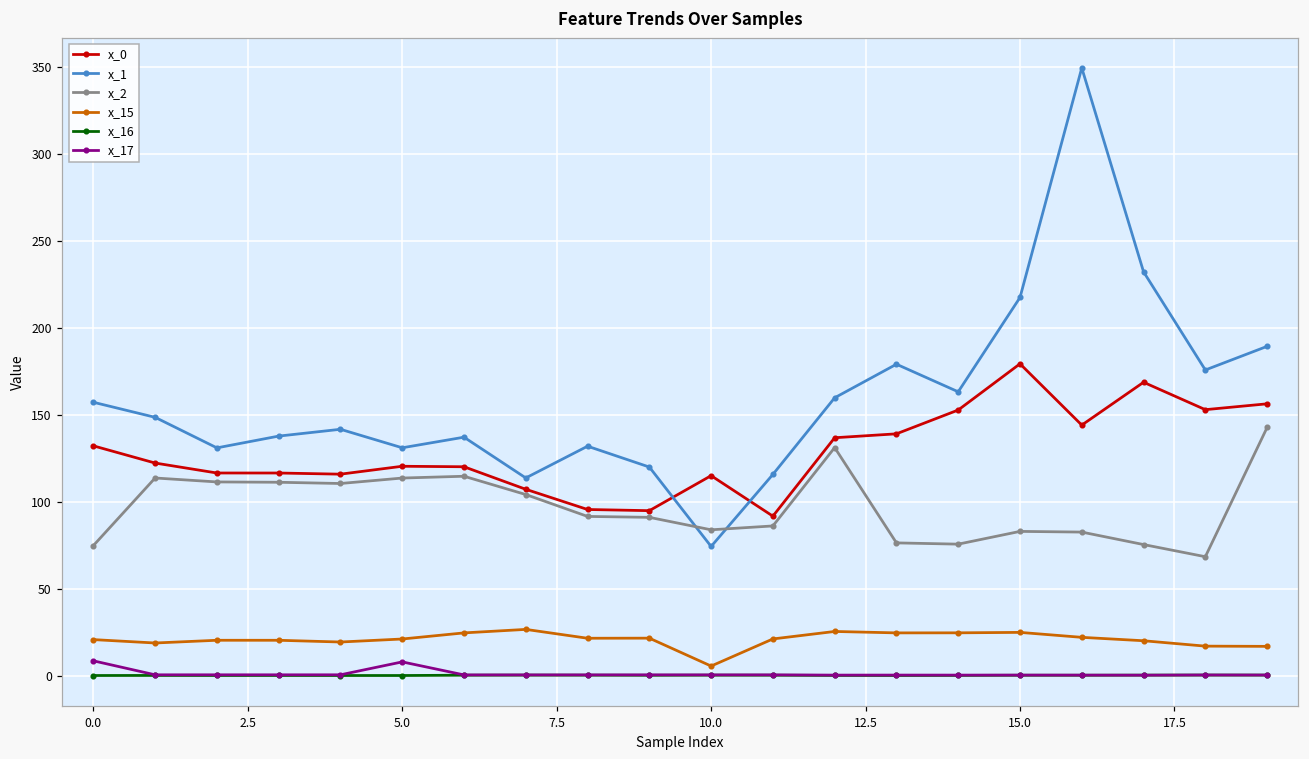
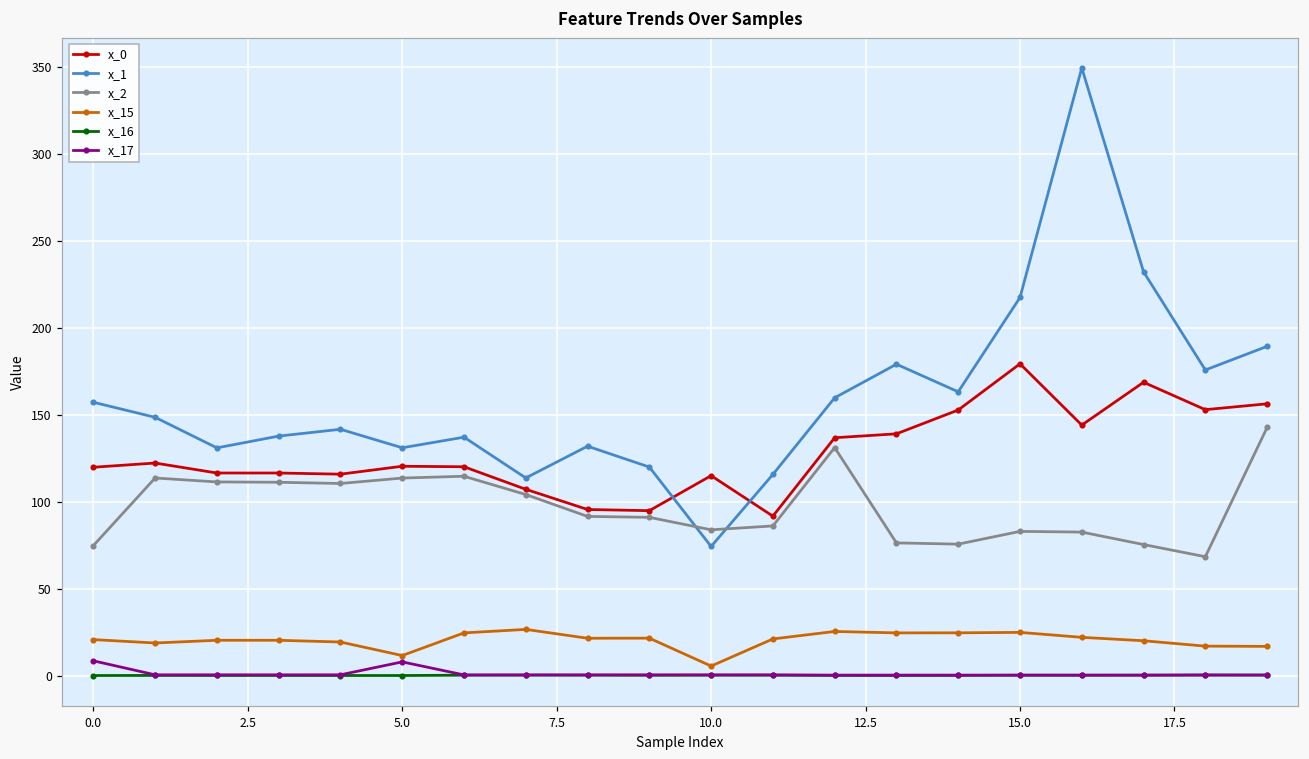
  {
    "x_0": {
-     "0.0": 132,
+     "0.0": 120,
      "5.0": 121,
      "10.0": 115,
      "15.0": 179
    },
    "x_1": {
      "0.0": 157,
      "5.0": 131,
      "10.0": 75,
      "15.0": 217
    },
    "x_2": {
      "0.0": 75,
      "5.0": 114,
      "10.0": 84,
      "15.0": 83
    },
    "x_15": {
      "0.0": 21,
-     "5.0": 21,
+     "5.0": 12,
      "10.0": 6,
      "15.0": 25
    },
    "x_16": {
      "0.0": 0,
      "5.0": 0
    },
    "x_17": {
      "0.0": 9,
      "5.0": 8
    }
  }
